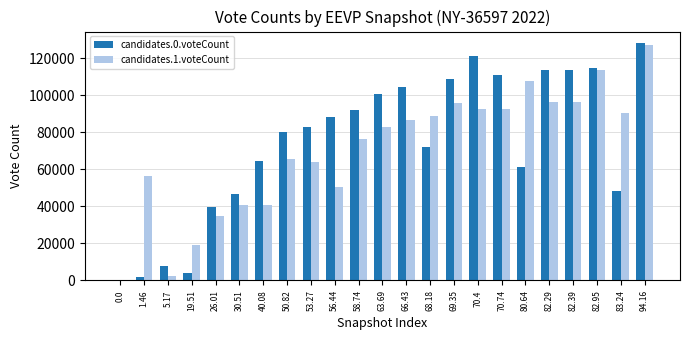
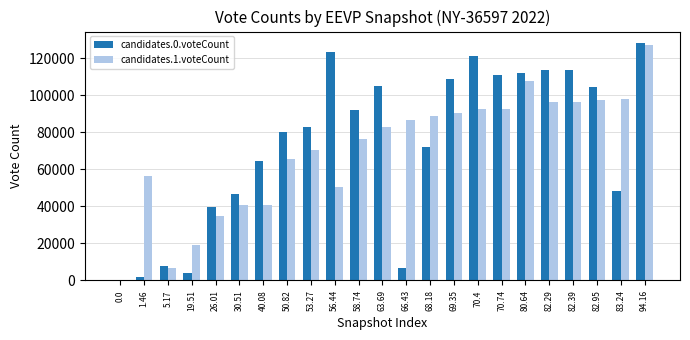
  {
    "candidates.0.voteCount": {
      "0.0": 0,
      "1.46": 2000,
      "5.17": 8000,
      "19.51": 4000,
      "26.01": 40000,
      "30.51": 47000,
      "40.08": 64000,
      "50.82": 80000,
      "53.27": 83000,
-     "56.44": 89000,
+     "56.44": 123000,
      "58.74": 92000,
-     "63.69": 101000,
-     "66.43": 105000,
+     "63.69": 105000,
+     "66.43": 7000,
      "68.18": 72000,
      "69.35": 109000,
      "70.4": 121000,
      "70.74": 111000,
-     "80.64": 61000,
+     "80.64": 112000,
      "82.29": 114000,
      "82.39": 114000,
-     "82.95": 115000,
+     "82.95": 105000,
      "83.24": 48000,
      "94.16": 128000
    },
    "candidates.1.voteCount": {
      "0.0": 0,
      "1.46": 57000,
-     "5.17": 2000,
+     "5.17": 7000,
      "19.51": 19000,
      "26.01": 35000,
      "30.51": 41000,
      "40.08": 41000,
      "50.82": 66000,
-     "53.27": 64000,
+     "53.27": 70000,
      "56.44": 50000,
      "58.74": 76000,
      "63.69": 83000,
      "66.43": 87000,
      "68.18": 89000,
-     "69.35": 96000,
+     "69.35": 91000,
      "70.4": 92000,
      "70.74": 93000,
      "80.64": 108000,
      "82.29": 96000,
      "82.39": 97000,
-     "82.95": 113000,
-     "83.24": 91000,
+     "82.95": 97000,
+     "83.24": 98000,
      "94.16": 127000
    }
  }
